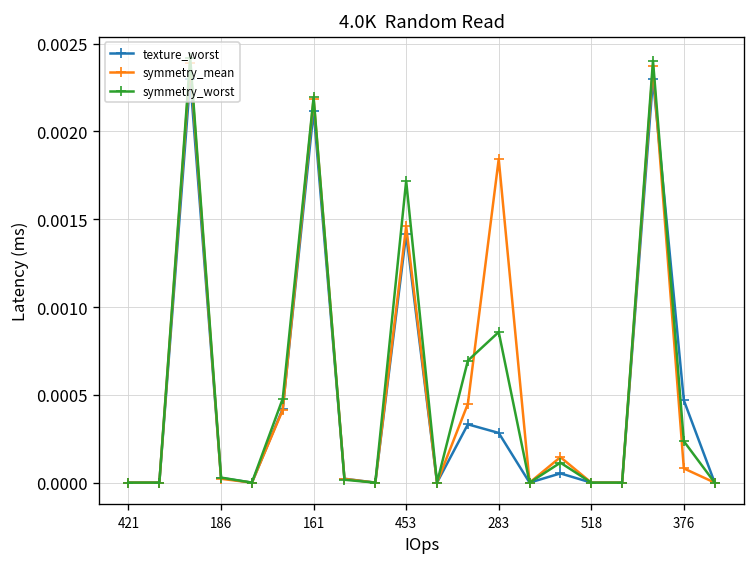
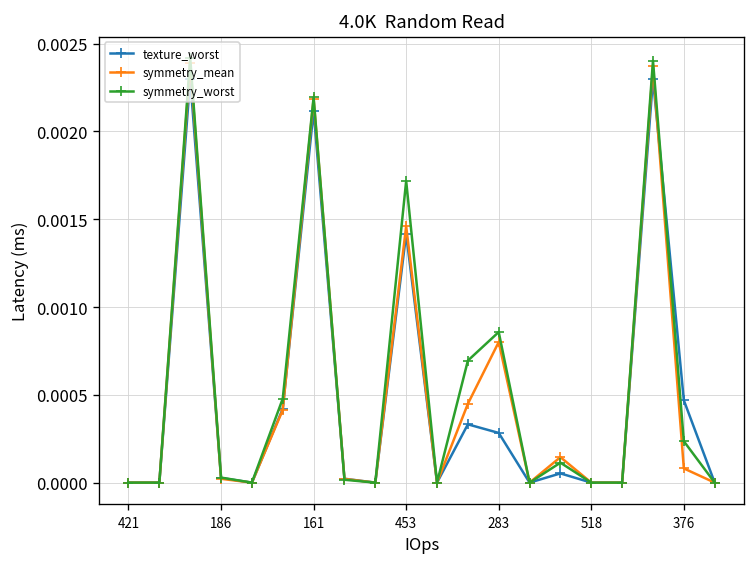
  {
    "texture_worst": {
      "161": 0.00212,
      "453": 0.00142,
      "283": 0.00028,
      "376": 0.00047
    },
    "symmetry_mean": {
      "453": 0.00146,
-     "283": 0.00184,
+     "283": 0.00080,
      "376": 0.00008
    },
    "symmetry_worst": {
      "453": 0.00172,
      "283": 0.00086,
      "376": 0.00024
    }
  }
